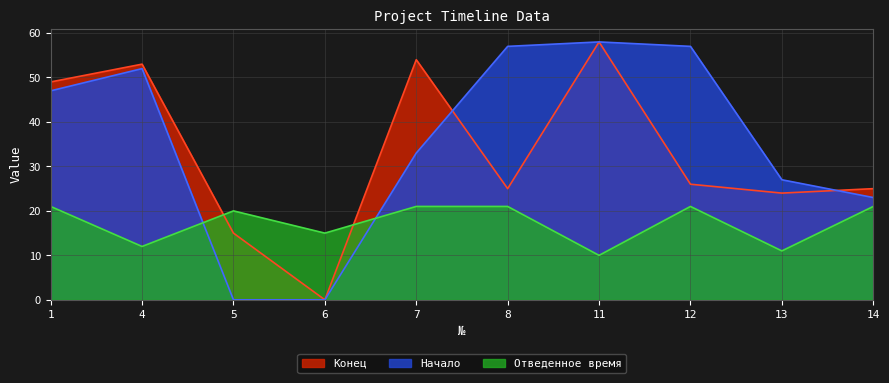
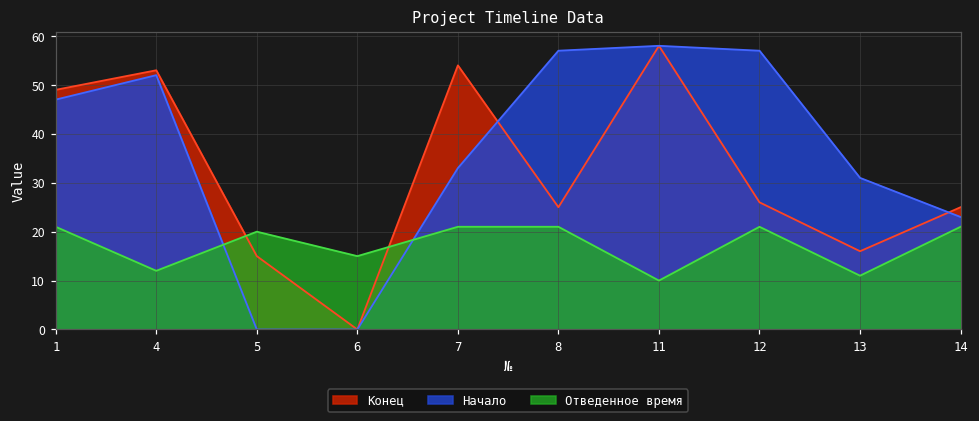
  {
    "Конец": {
      "1": 49,
      "4": 53,
      "5": 15,
      "7": 54,
      "8": 25,
      "12": 26,
-     "13": 24,
+     "13": 16,
      "14": 25
    },
    "Начало": {
      "1": 47,
      "4": 52,
      "5": 0,
      "7": 33,
      "8": 57,
      "12": 57,
-     "13": 27,
+     "13": 31,
      "14": 23
    },
    "Отведенное время": {
      "1": 21,
      "4": 12,
      "5": 20,
      "6": 15,
      "7": 21,
      "8": 21,
      "11": 10,
      "12": 21,
      "13": 11,
      "14": 21
    }
  }
